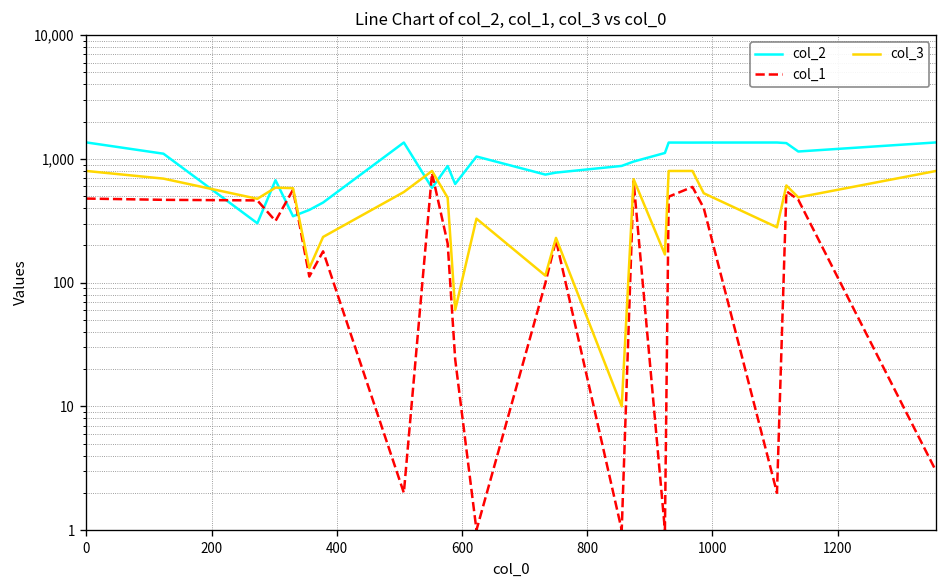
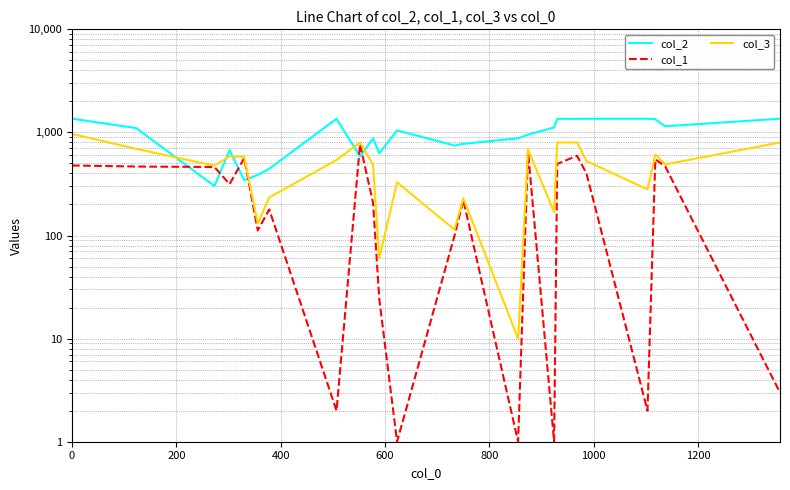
  {
    "col_2": {
      "0": "1,400"
    },
    "col_1": {
      "0": "500"
    },
    "col_3": {
-     "0": "800"
+     "0": "1,000"
    }
  }
